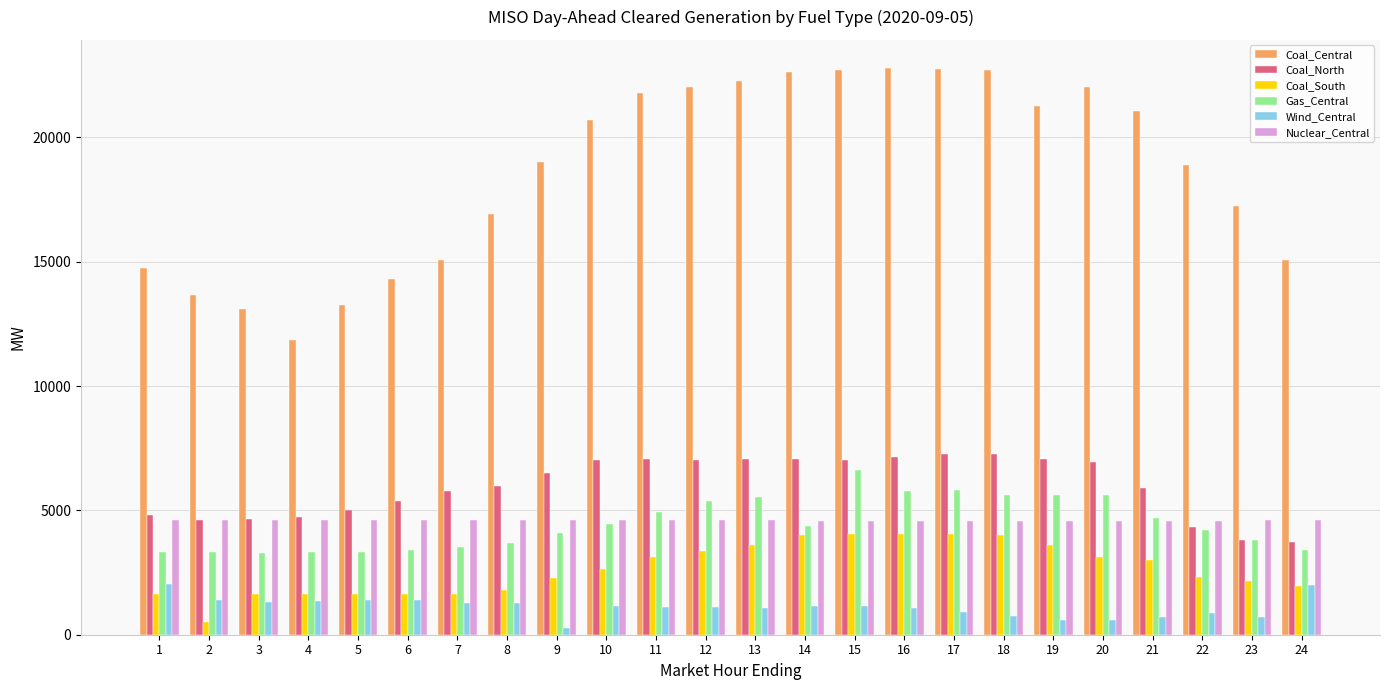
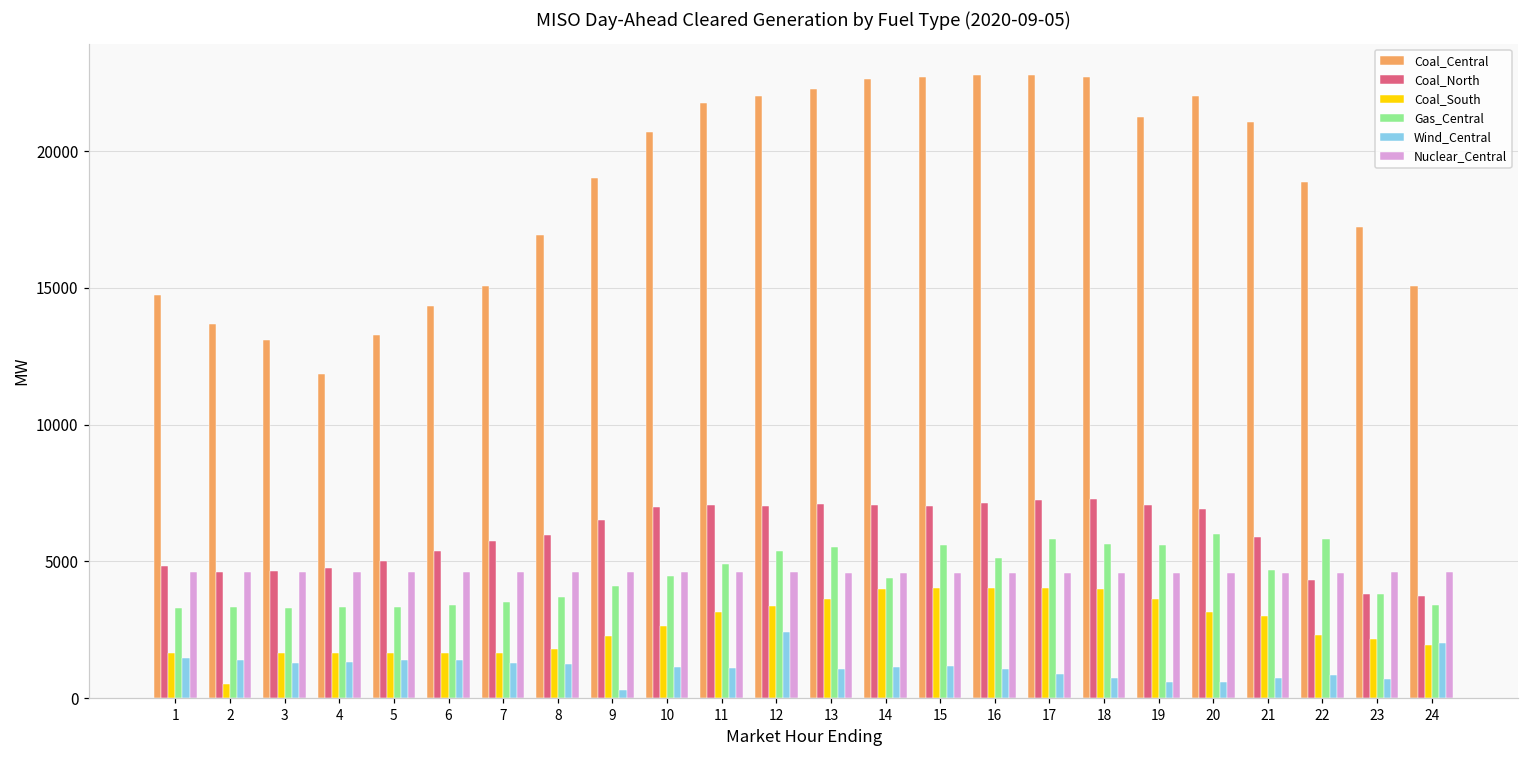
  {
    "Coal_Central": {
      "1": 14700,
      "2": 13700,
      "3": 13100,
      "4": 11900,
      "5": 13300,
      "6": 14300,
      "7": 15100,
      "8": 16900,
      "9": 19000,
      "10": 20700,
      "11": 21800,
      "12": 22000,
      "13": 22300,
      "14": 22600,
      "15": 22700,
      "16": 22800,
      "17": 22800,
      "18": 22700,
      "19": 21300,
      "20": 22000,
      "21": 21000,
      "22": 18900,
      "23": 17200,
      "24": 15100
    },
    "Coal_North": {
      "1": 4800,
      "2": 4600,
      "3": 4600,
      "4": 4700,
      "5": 5000,
      "6": 5400,
      "7": 5800,
      "8": 6000,
      "9": 6500,
      "10": 7000,
      "11": 7000,
      "12": 7000,
      "13": 7100,
      "14": 7000,
      "15": 7000,
      "16": 7100,
      "17": 7300,
      "18": 7300,
      "19": 7100,
      "20": 6900,
      "21": 5900,
      "22": 4300,
      "23": 3800,
      "24": 3700
    },
    "Coal_South": {
      "1": 1600,
      "2": 500,
      "3": 1600,
      "4": 1600,
      "5": 1600,
      "6": 1600,
      "7": 1600,
      "8": 1800,
      "9": 2300,
      "10": 2600,
      "11": 3100,
      "12": 3400,
      "13": 3600,
      "14": 4000,
      "15": 4000,
      "16": 4000,
      "17": 4000,
      "18": 4000,
      "19": 3600,
      "20": 3100,
      "21": 3000,
      "22": 2300,
      "23": 2200,
      "24": 1900
    },
    "Gas_Central": {
      "1": 3300,
      "2": 3300,
      "3": 3300,
      "4": 3300,
      "5": 3300,
      "6": 3400,
      "7": 3500,
      "8": 3700,
      "9": 4100,
      "10": 4500,
      "11": 4900,
      "12": 5400,
      "13": 5500,
      "14": 4400,
-     "15": 6600,
-     "16": 5800,
+     "15": 5600,
+     "16": 5100,
      "17": 5800,
      "18": 5600,
      "19": 5600,
-     "20": 5600,
+     "20": 6000,
      "21": 4700,
-     "22": 4200,
+     "22": 5800,
      "23": 3800,
      "24": 3400
    },
    "Wind_Central": {
-     "1": 2000,
+     "1": 1500,
      "2": 1400,
      "3": 1300,
      "4": 1300,
      "5": 1400,
      "6": 1400,
      "7": 1300,
      "8": 1300,
      "9": 300,
      "10": 1100,
      "11": 1100,
-     "12": 1100,
+     "12": 2400,
      "13": 1100,
      "14": 1200,
      "15": 1200,
      "16": 1100,
      "17": 900,
      "18": 700,
      "19": 600,
      "20": 600,
      "21": 700,
      "22": 900,
      "23": 700,
      "24": 2000
    },
    "Nuclear_Central": {
      "1": 4600,
      "2": 4600,
      "3": 4600,
      "4": 4600,
      "5": 4600,
      "6": 4600,
      "7": 4600,
      "8": 4600,
      "9": 4600,
      "10": 4600,
      "11": 4600,
      "12": 4600,
      "13": 4600,
      "14": 4600,
      "15": 4600,
      "16": 4600,
      "17": 4600,
      "18": 4600,
      "19": 4600,
      "20": 4600,
      "21": 4600,
      "22": 4600,
      "23": 4600,
      "24": 4600
    }
  }
